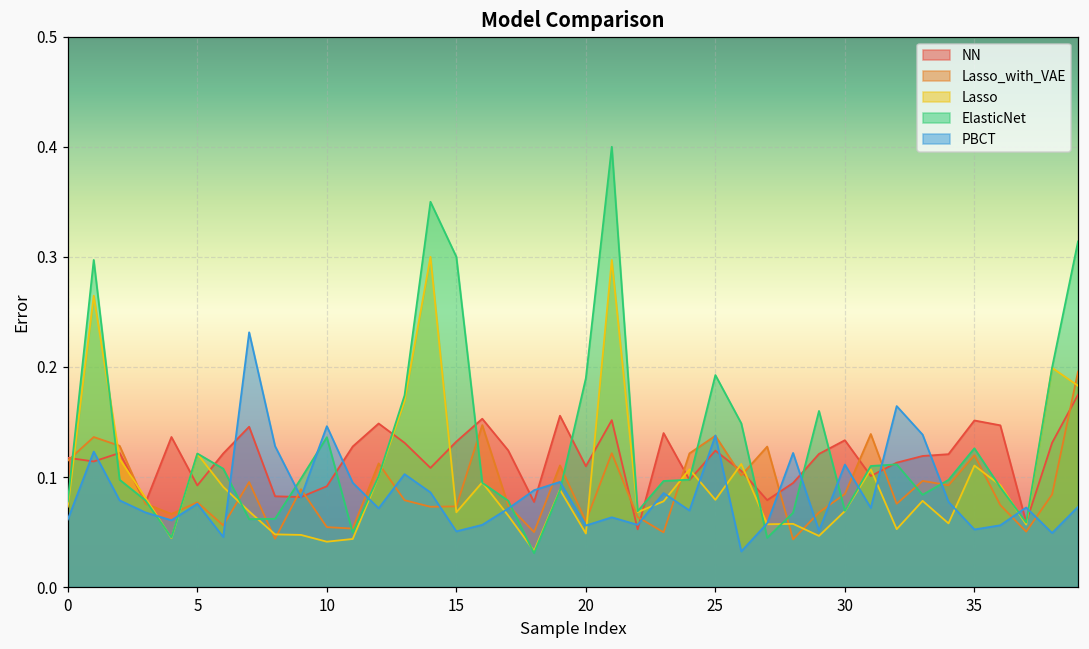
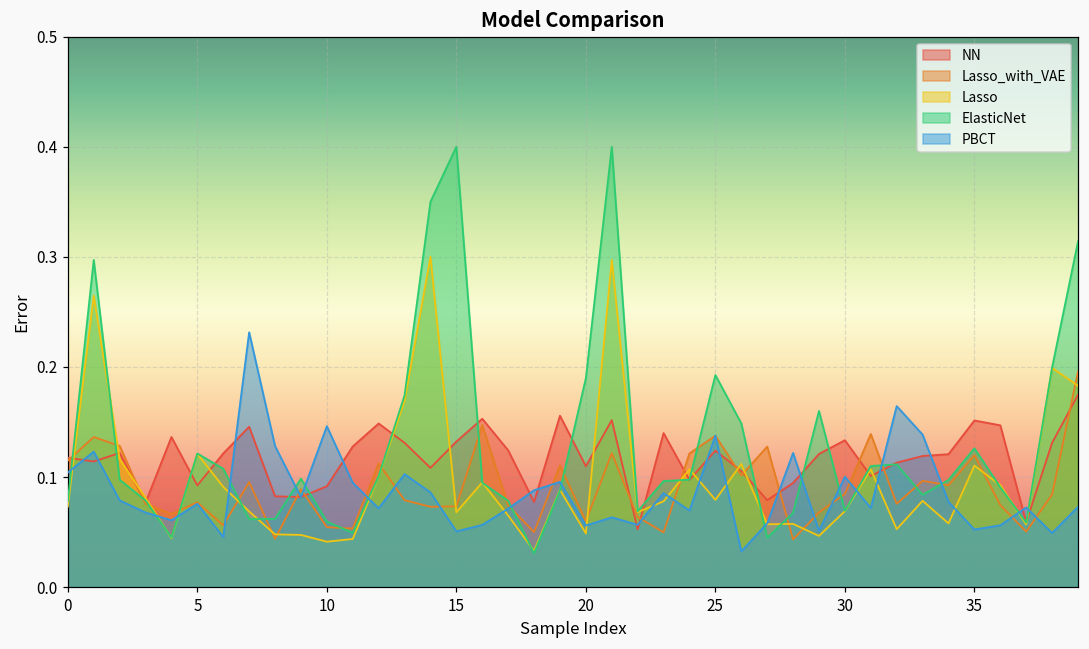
  {
    "ElasticNet": {
      "0": 0.078,
-     "10": 0.136,
-     "15": 0.3,
+     "10": 0.059,
+     "15": 0.4,
      "20": 0.190,
      "25": 0.193,
      "35": 0.126
    },
    "PBCT": {
-     "0": 0.061,
+     "0": 0.104,
      "10": 0.146,
      "15": 0.051,
      "20": 0.056,
-     "30": 0.111,
+     "30": 0.100,
      "35": 0.052
    }
  }
